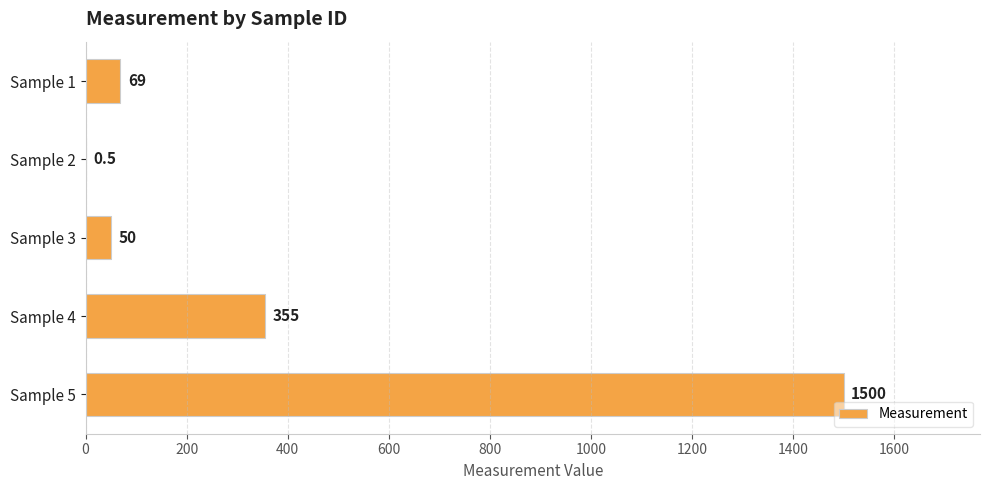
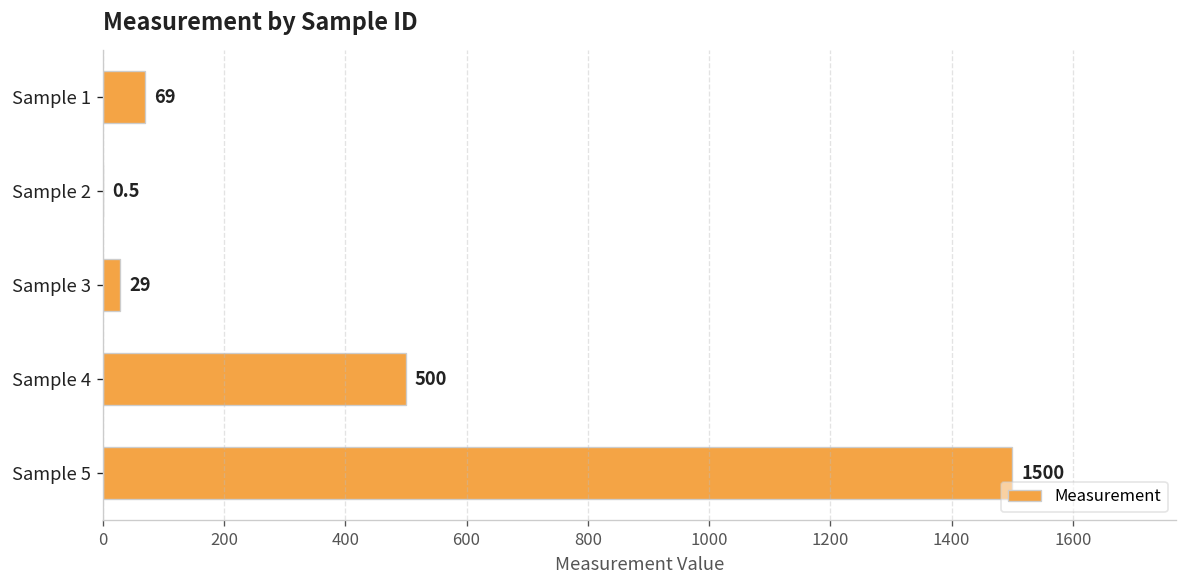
  {
    "Sample 1": 69,
    "Sample 2": 0.5,
-   "Sample 3": 50,
-   "Sample 4": 355
+   "Sample 3": 29,
+   "Sample 4": 500
  }
